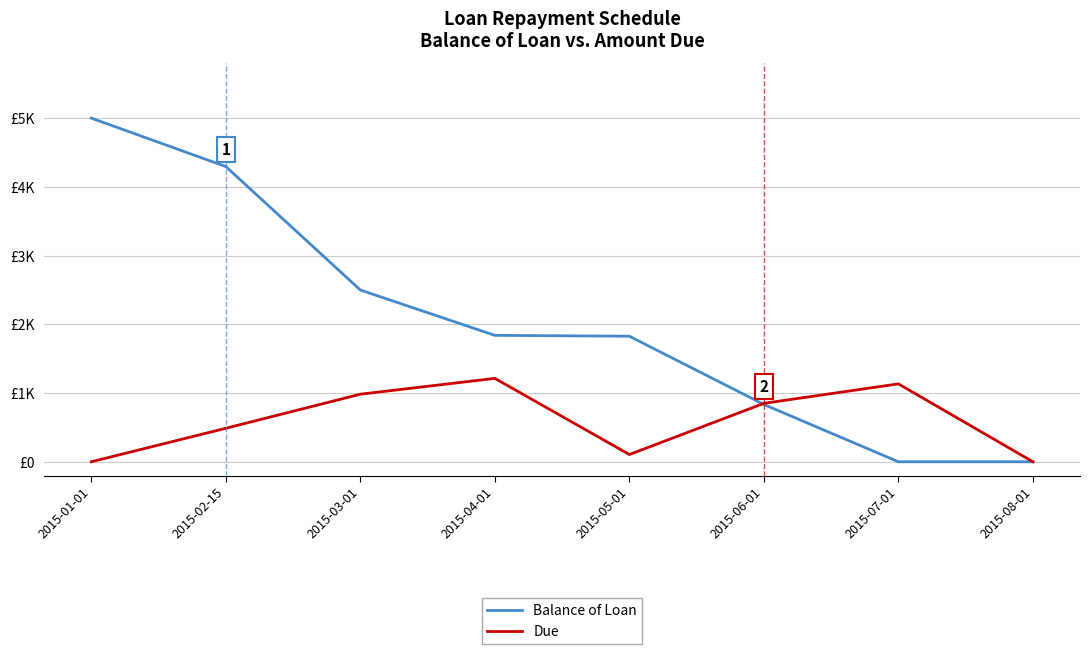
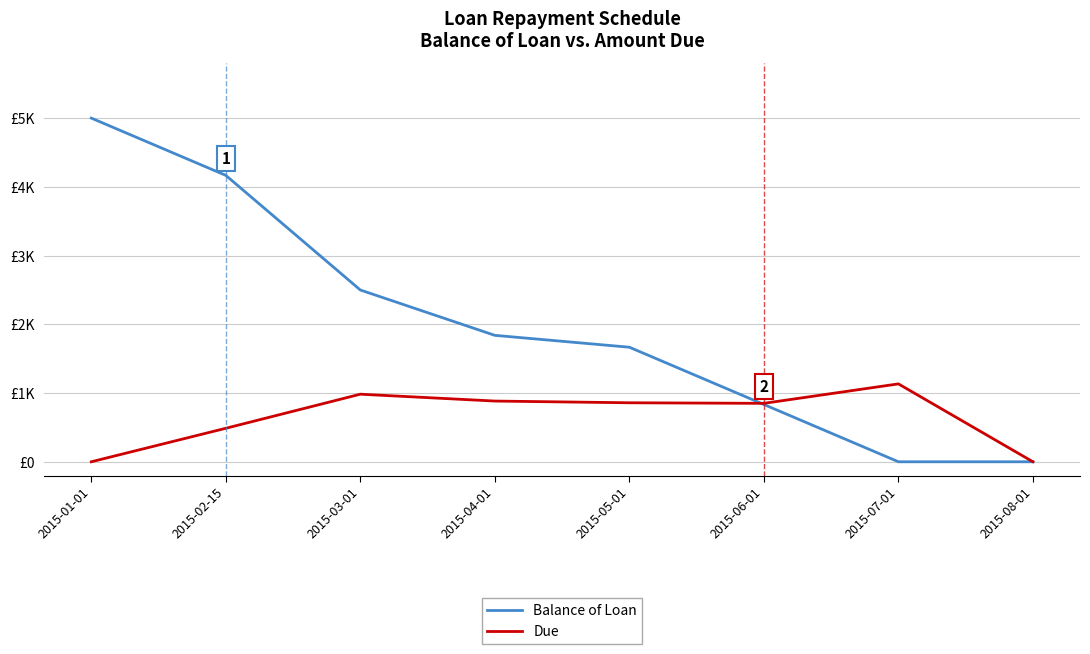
  {
    "Balance of Loan": {
      "2015-01-01": "£5000",
-     "2015-02-15": "£4300",
+     "2015-02-15": "£4200",
      "2015-03-01": "£2500",
      "2015-04-01": "£1800",
-     "2015-05-01": "£1800",
+     "2015-05-01": "£1700",
      "2015-07-01": "£0"
    },
    "Due": {
      "2015-01-01": "£0",
      "2015-02-15": "£500",
      "2015-03-01": "£1000",
-     "2015-04-01": "£1200",
-     "2015-05-01": "£100",
+     "2015-04-01": "£900",
+     "2015-05-01": "£900",
      "2015-07-01": "£1100"
    }
  }
